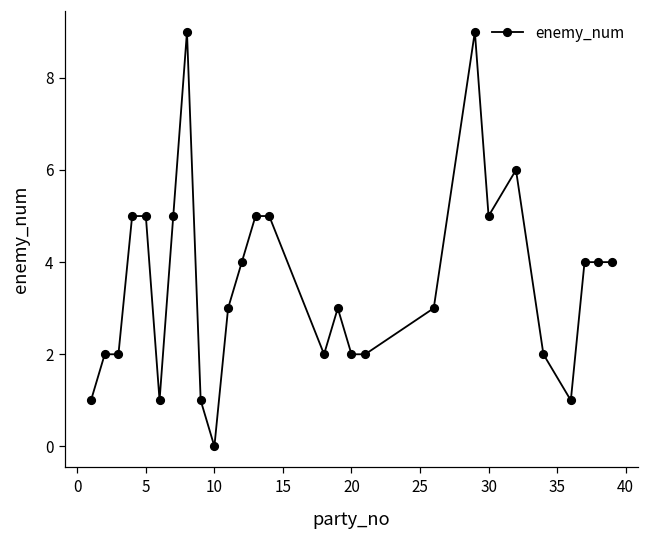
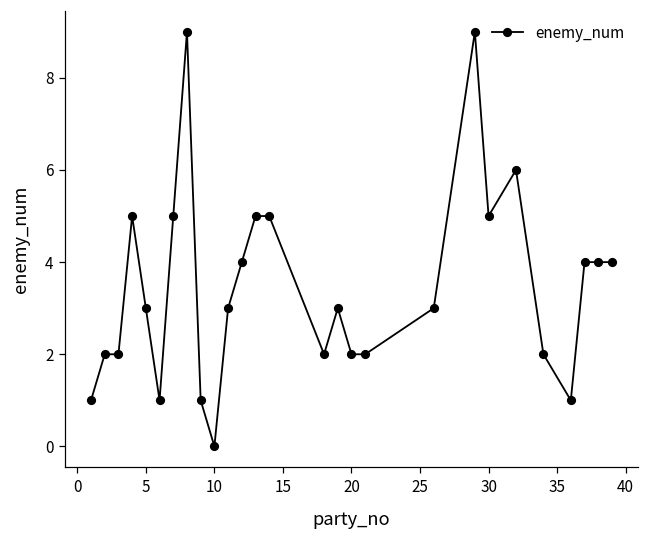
  {
-   "5": 5,
+   "5": 3,
    "10": 0,
    "20": 2,
    "30": 5
  }
